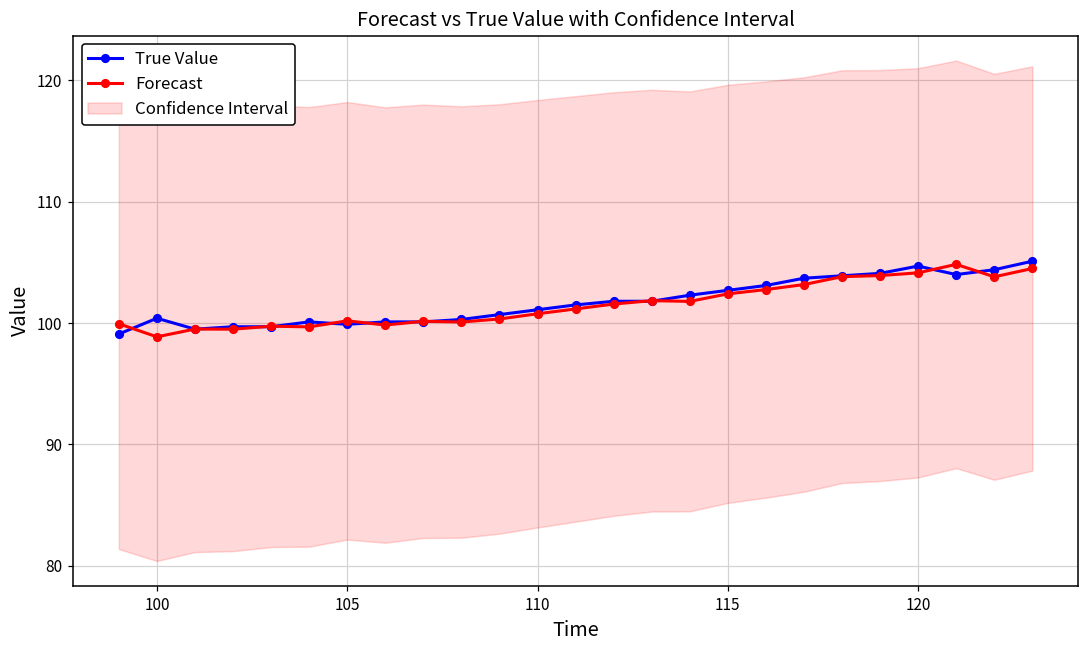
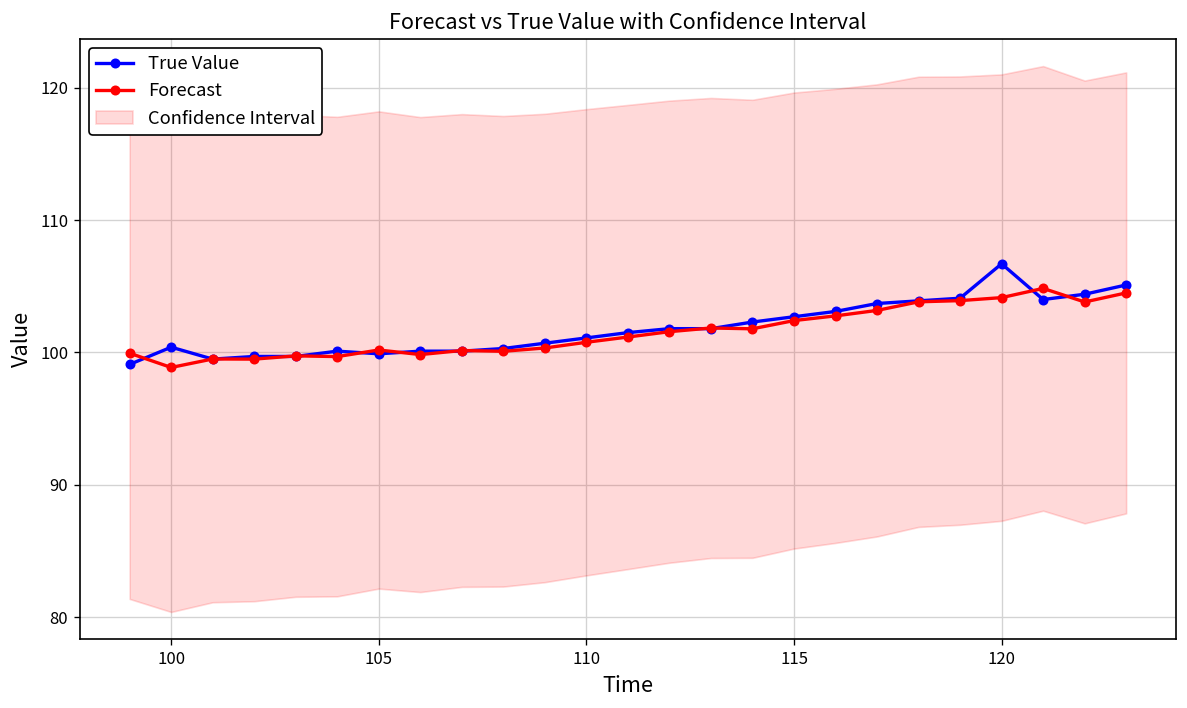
  {
    "True Value": {
      "100": 100.4,
      "105": 99.9,
      "110": 101.1,
      "115": 102.7,
-     "120": 104.7
+     "120": 106.7
    }
  }
